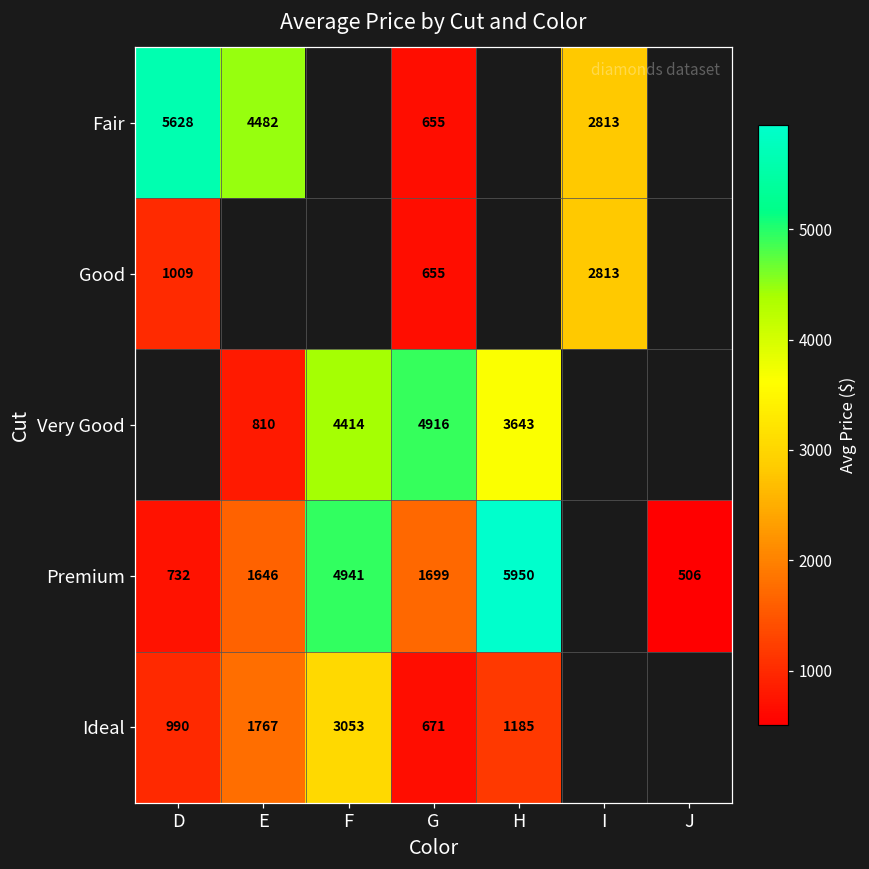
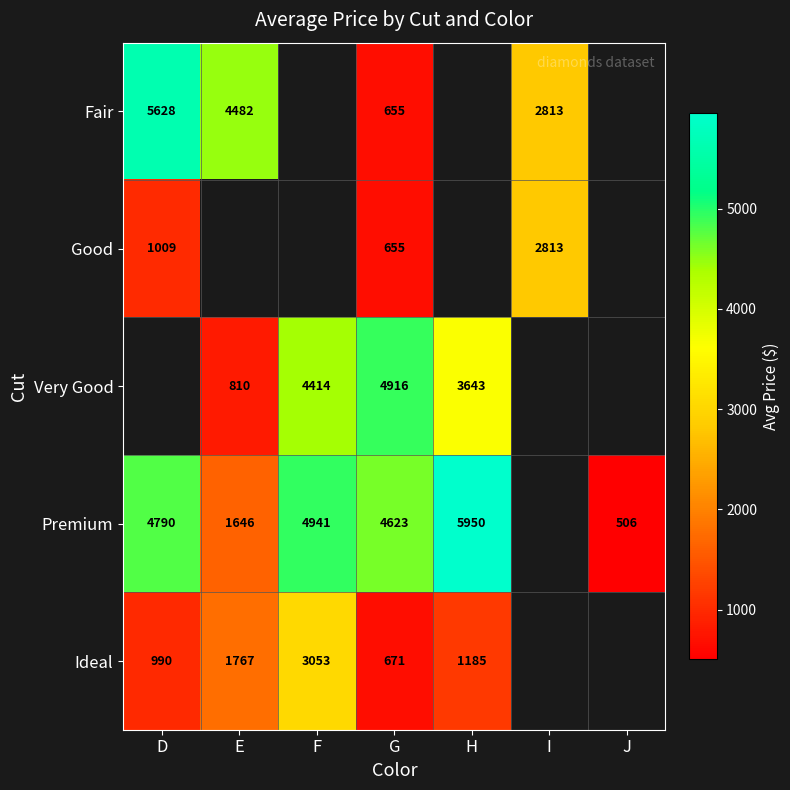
  {
    "Fair": {
      "D": 5628,
      "E": 4482,
      "G": 655,
      "I": 2813
    },
    "Good": {
      "D": 1009,
      "G": 655,
      "I": 2813
    },
    "Very Good": {
      "E": 810,
      "F": 4414,
      "G": 4916,
      "H": 3643
    },
    "Premium": {
-     "D": 732,
+     "D": 4790,
      "E": 1646,
      "F": 4941,
-     "G": 1699,
+     "G": 4623,
      "H": 5950,
      "J": 506
    },
    "Ideal": {
      "D": 990,
      "E": 1767,
      "F": 3053,
      "G": 671,
      "H": 1185
    }
  }
